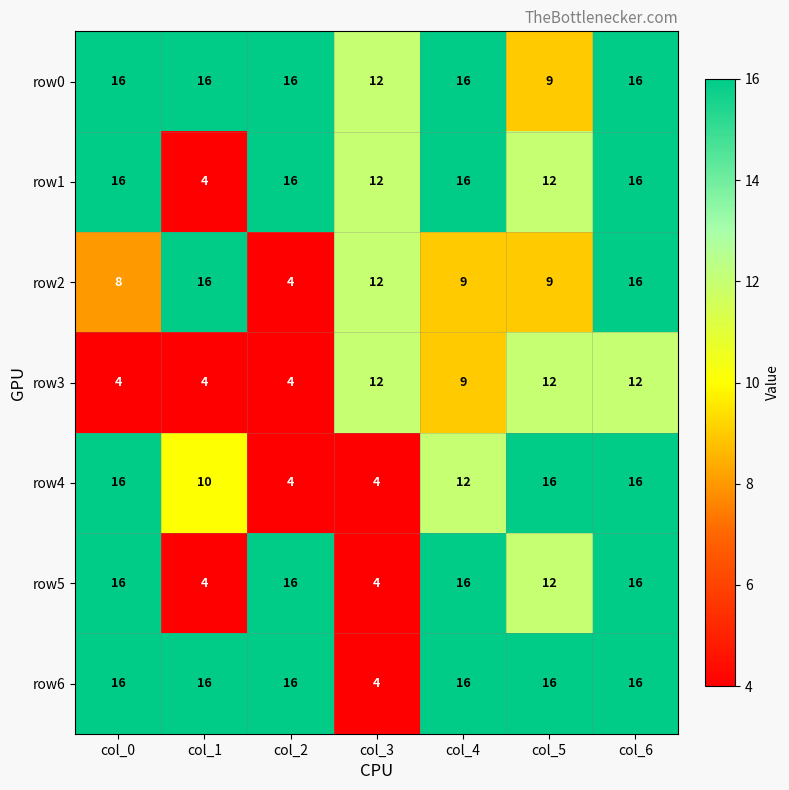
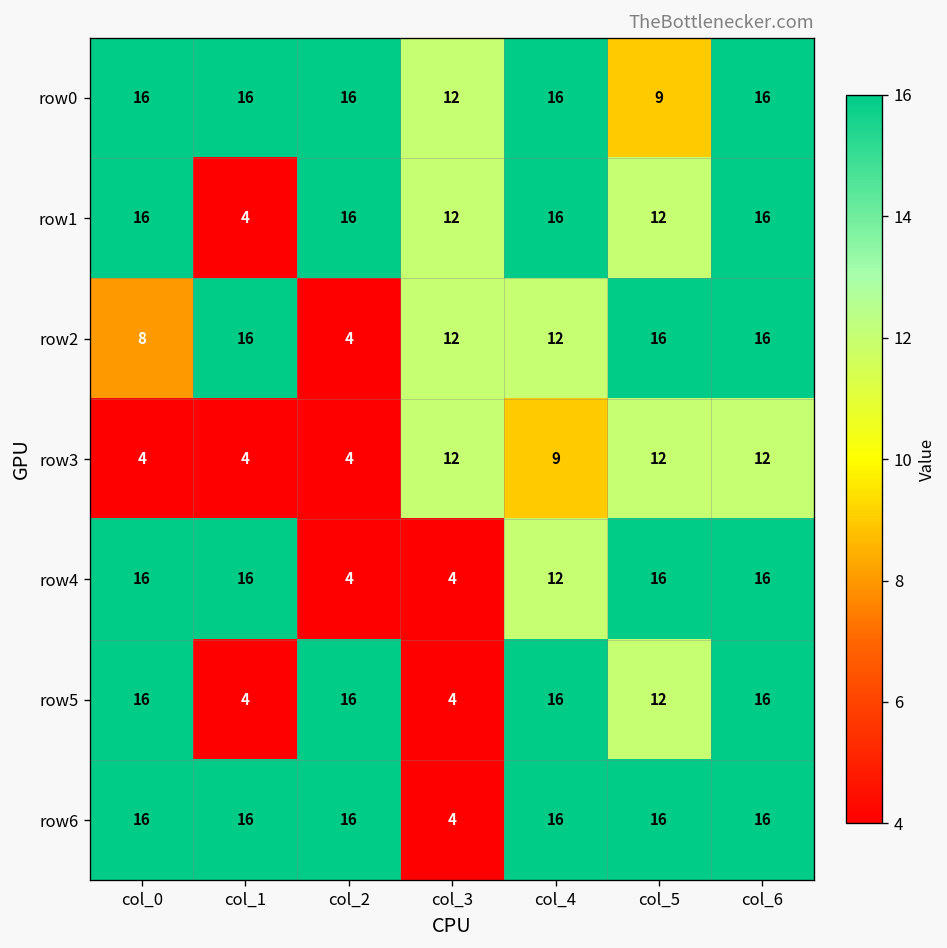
  {
    "row0": {
      "col_0": 16,
      "col_1": 16,
      "col_2": 16,
      "col_3": 12,
      "col_4": 16,
      "col_5": 9,
      "col_6": 16
    },
    "row1": {
      "col_0": 16,
      "col_1": 4,
      "col_2": 16,
      "col_3": 12,
      "col_4": 16,
      "col_5": 12,
      "col_6": 16
    },
    "row2": {
      "col_0": 8,
      "col_1": 16,
      "col_2": 4,
      "col_3": 12,
-     "col_4": 9,
-     "col_5": 9,
+     "col_4": 12,
+     "col_5": 16,
      "col_6": 16
    },
    "row3": {
      "col_0": 4,
      "col_1": 4,
      "col_2": 4,
      "col_3": 12,
      "col_4": 9,
      "col_5": 12,
      "col_6": 12
    },
    "row4": {
      "col_0": 16,
-     "col_1": 10,
+     "col_1": 16,
      "col_2": 4,
      "col_3": 4,
      "col_4": 12,
      "col_5": 16,
      "col_6": 16
    },
    "row5": {
      "col_0": 16,
      "col_1": 4,
      "col_2": 16,
      "col_3": 4,
      "col_4": 16,
      "col_5": 12,
      "col_6": 16
    },
    "row6": {
      "col_0": 16,
      "col_1": 16,
      "col_2": 16,
      "col_3": 4,
      "col_4": 16,
      "col_5": 16,
      "col_6": 16
    }
  }
